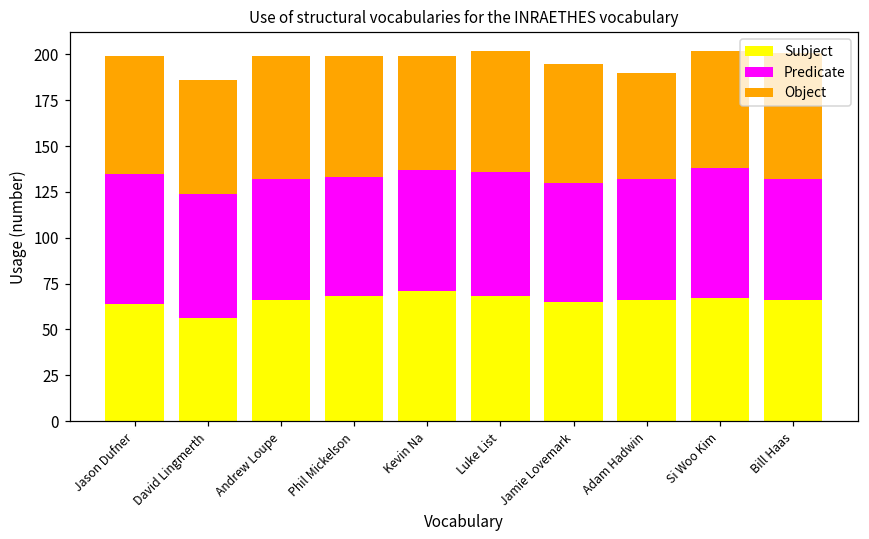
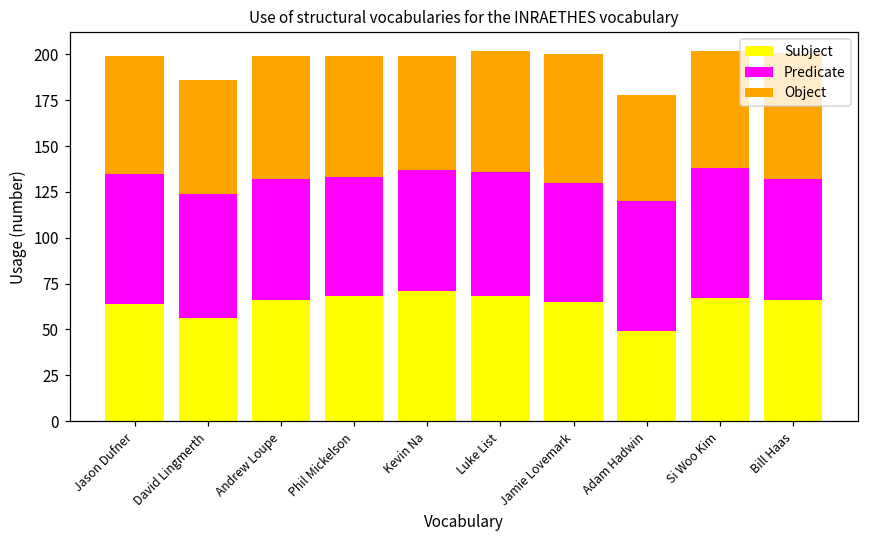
  {
    "Subject": {
      "Jason Dufner": 64,
      "David Lingmerth": 56,
      "Andrew Loupe": 66,
      "Phil Mickelson": 68,
      "Kevin Na": 71,
      "Luke List": 68,
      "Jamie Lovemark": 65,
-     "Adam Hadwin": 66,
+     "Adam Hadwin": 49,
      "Si Woo Kim": 67,
      "Bill Haas": 66
    },
    "Predicate": {
      "Jason Dufner": 71,
      "David Lingmerth": 68,
      "Andrew Loupe": 66,
      "Phil Mickelson": 65,
      "Kevin Na": 66,
      "Luke List": 68,
      "Jamie Lovemark": 65,
-     "Adam Hadwin": 66,
+     "Adam Hadwin": 71,
      "Si Woo Kim": 71,
      "Bill Haas": 66
    },
    "Object": {
      "Jason Dufner": 64,
      "David Lingmerth": 62,
      "Andrew Loupe": 67,
      "Phil Mickelson": 66,
      "Kevin Na": 62,
      "Luke List": 66,
-     "Jamie Lovemark": 65,
+     "Jamie Lovemark": 70,
      "Adam Hadwin": 58,
      "Si Woo Kim": 64
    }
  }
